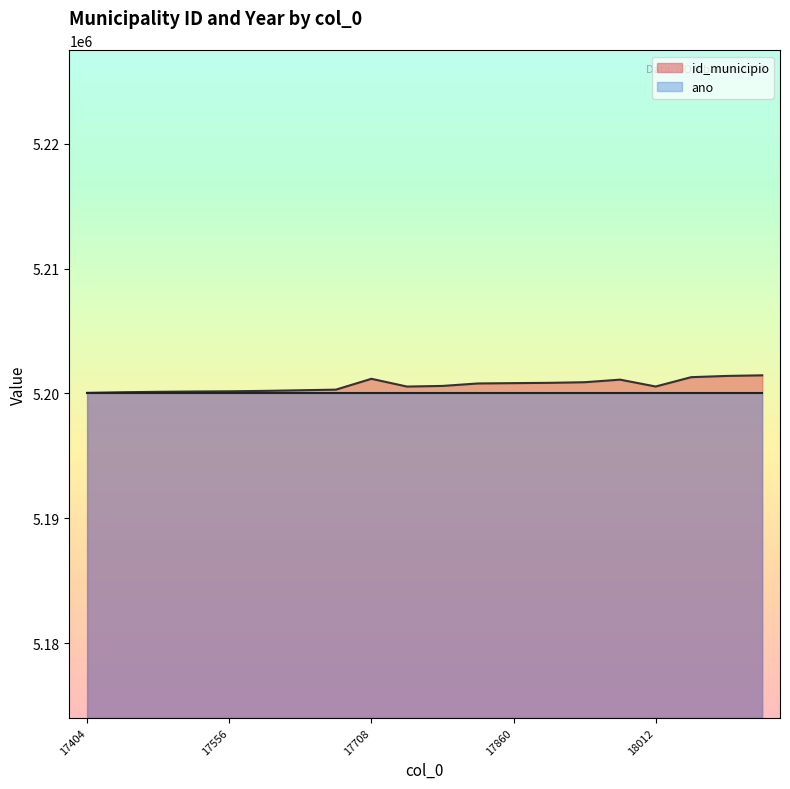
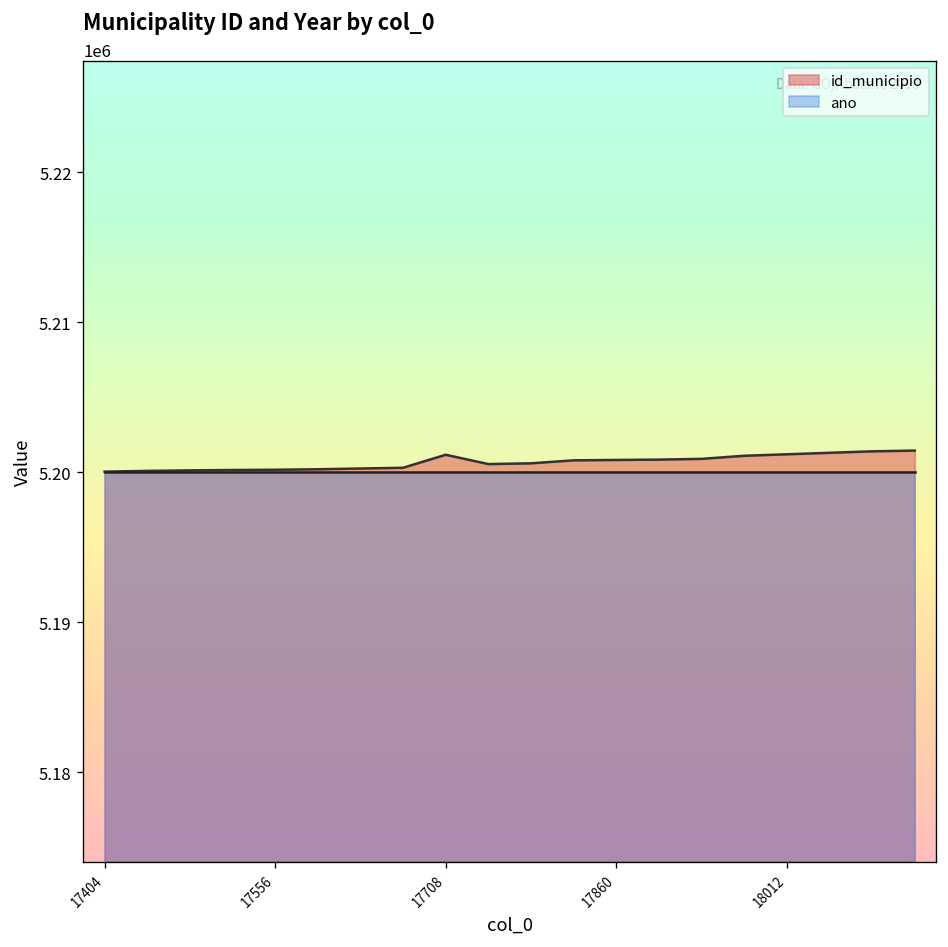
  {
    "id_municipio": {
      "17708": 5201200,
      "17860": 5200800,
-     "18012": 5200600
+     "18012": 5201200
    },
    "ano": {
      "17708": 5200100,
      "17860": 5200100,
      "18012": 5200100
    }
  }
